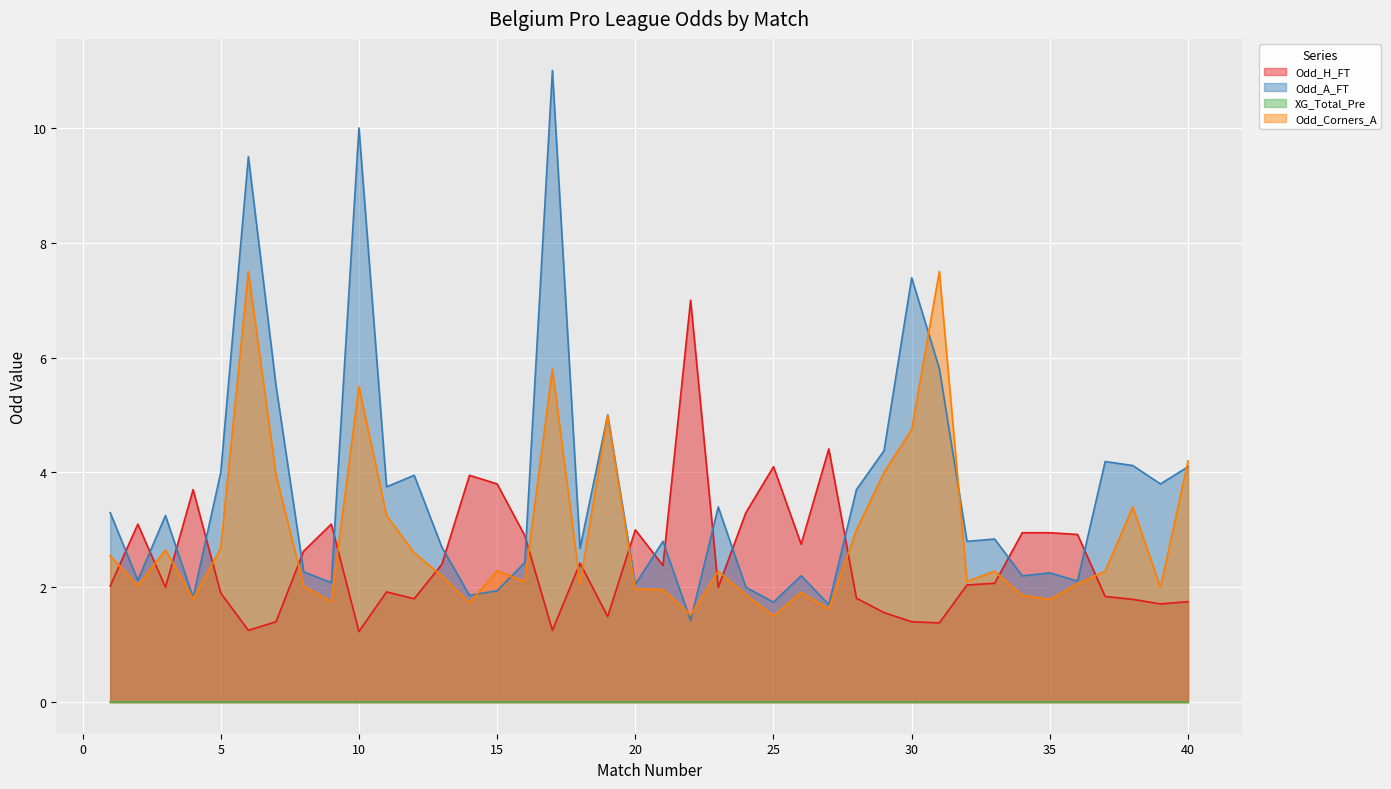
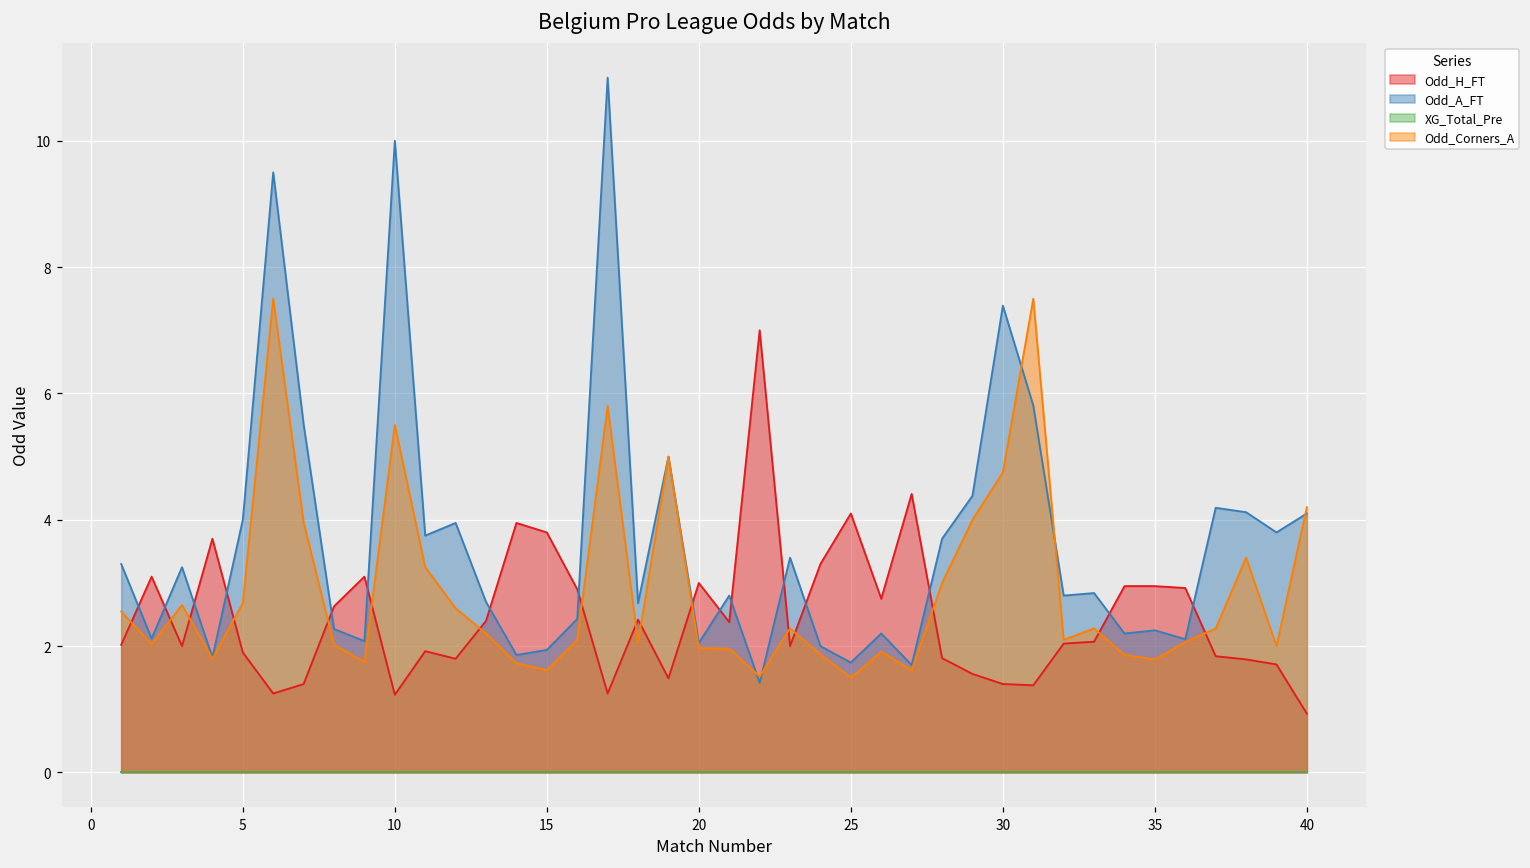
  {
    "Odd_H_FT": {
      "5": 1.9,
      "10": 1.2,
      "15": 3.8,
      "20": 3.0,
      "25": 4.1,
      "30": 1.4,
      "35": 3.0,
-     "40": 1.8
+     "40": 0.9
    },
    "Odd_A_FT": {
      "5": 4.0,
      "10": 10.0,
      "15": 1.9,
      "20": 2.1,
      "25": 1.7,
      "30": 7.4,
      "35": 2.3,
      "40": 4.1
    },
    "XG_Total_Pre": {
      "5": 0.0,
      "10": 0.0,
      "15": 0.0,
      "20": 0.0,
      "25": 0.0,
      "30": 0.0,
      "35": 0.0,
      "40": 0.0
    },
    "Odd_Corners_A": {
      "5": 2.7,
      "10": 5.5,
-     "15": 2.3,
+     "15": 1.6,
      "20": 2.0,
      "25": 1.5,
      "30": 4.8,
      "35": 1.8,
      "40": 4.2
    }
  }
